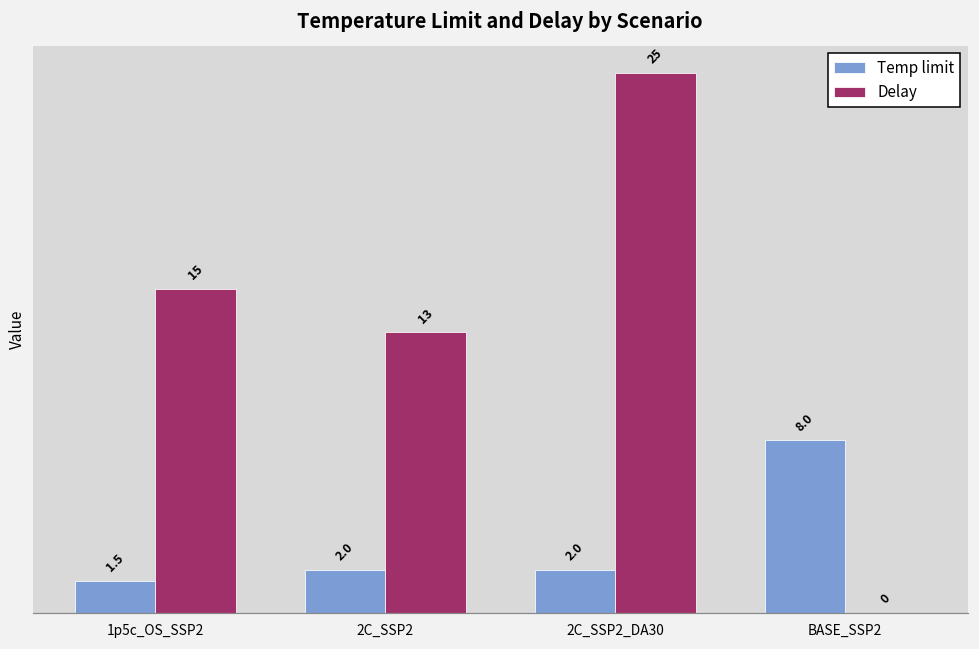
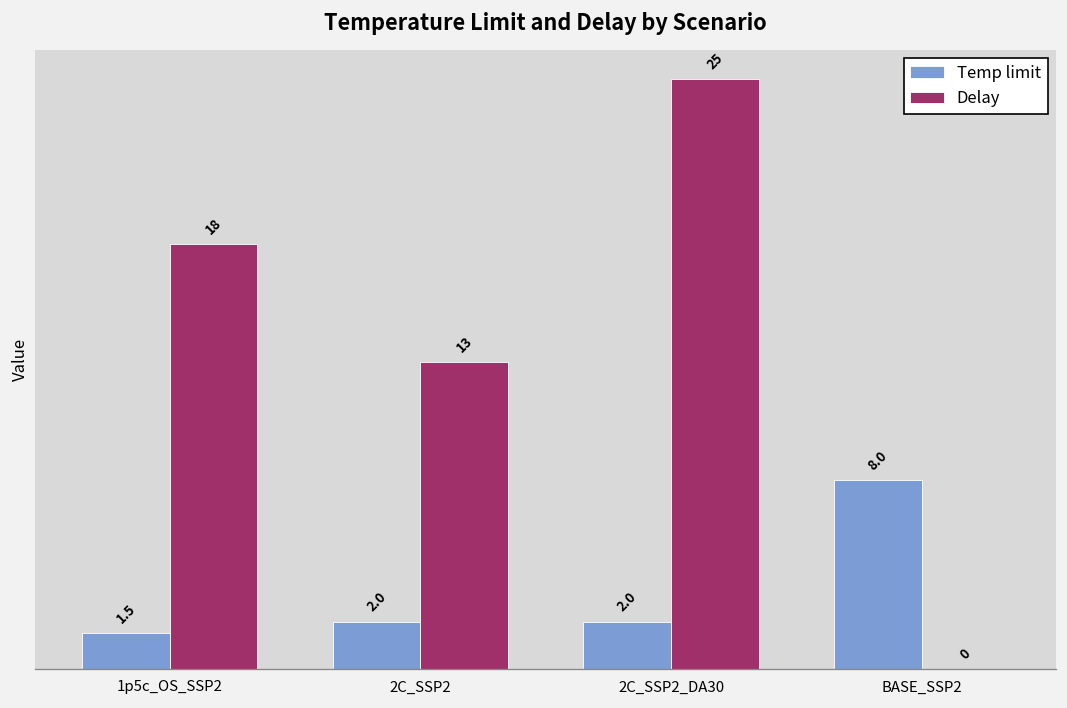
  {
    "Temp limit": {
      "1p5c_OS_SSP2": 1.5,
      "2C_SSP2": 2.0,
      "2C_SSP2_DA30": 2.0,
      "BASE_SSP2": 8.0
    },
    "Delay": {
-     "1p5c_OS_SSP2": 15,
+     "1p5c_OS_SSP2": 18,
      "2C_SSP2": 13,
      "2C_SSP2_DA30": 25,
      "BASE_SSP2": 0
    }
  }
